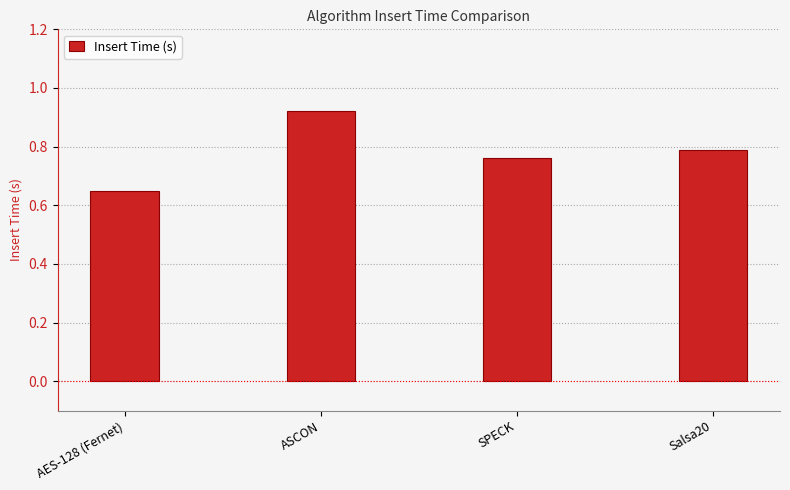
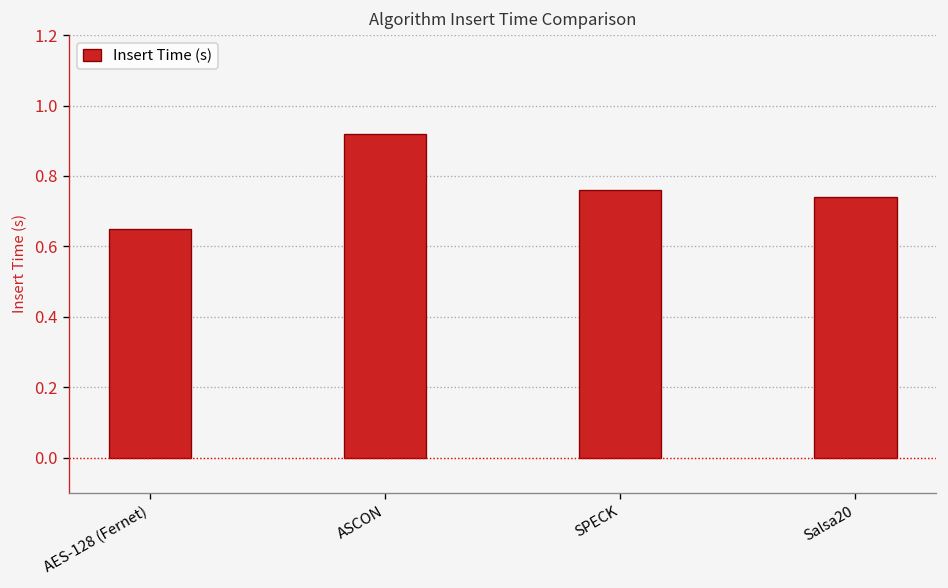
  {
    "AES-128 (Fernet)": 0.65,
    "ASCON": 0.92,
    "SPECK": 0.76,
-   "Salsa20": 0.79
+   "Salsa20": 0.74
  }
